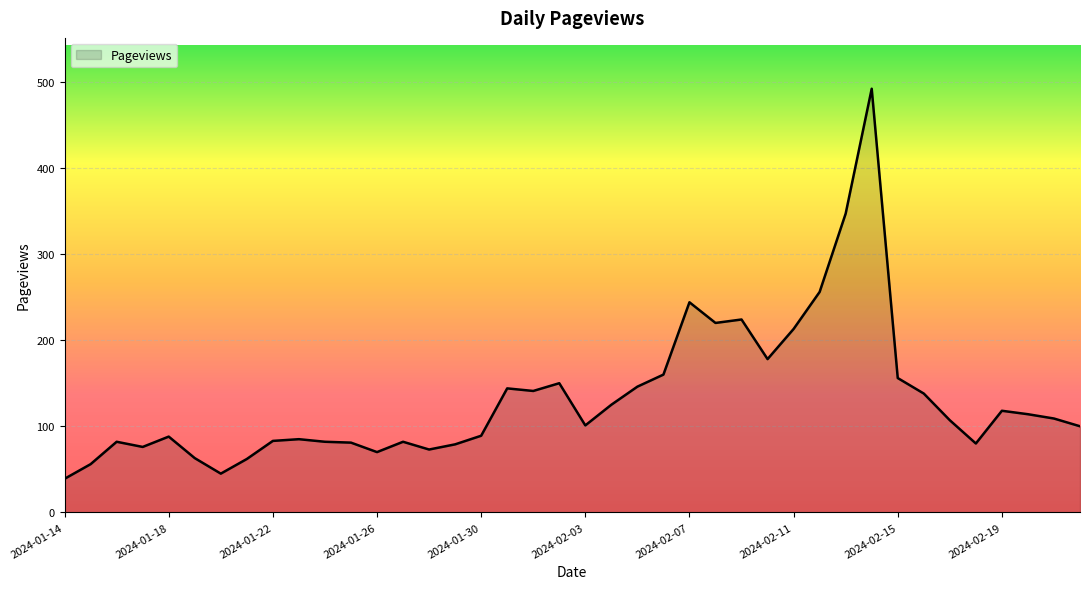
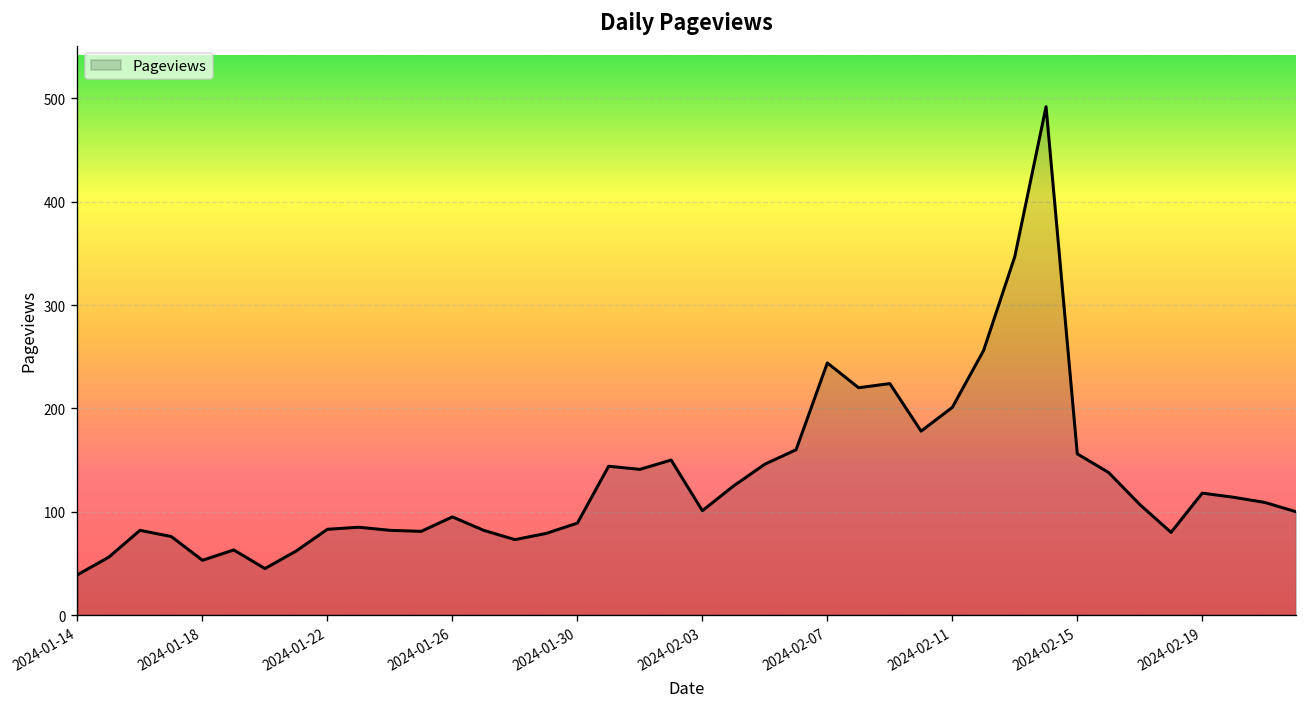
  {
    "2024-01-14": 40,
-   "2024-01-18": 90,
+   "2024-01-18": 50,
    "2024-01-22": 80,
-   "2024-01-26": 70,
+   "2024-01-26": 100,
    "2024-01-30": 90,
    "2024-02-03": 100,
    "2024-02-07": 240,
-   "2024-02-11": 210,
+   "2024-02-11": 200,
    "2024-02-15": 160,
    "2024-02-19": 120
  }
